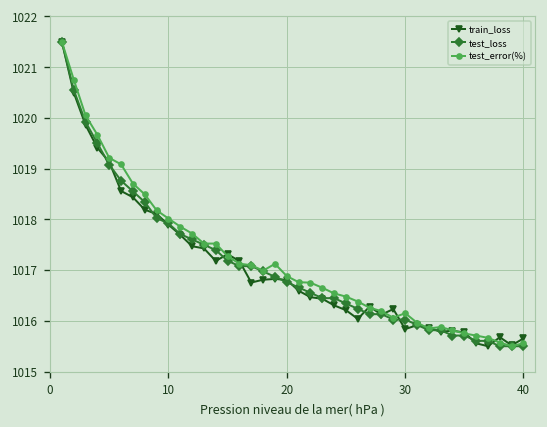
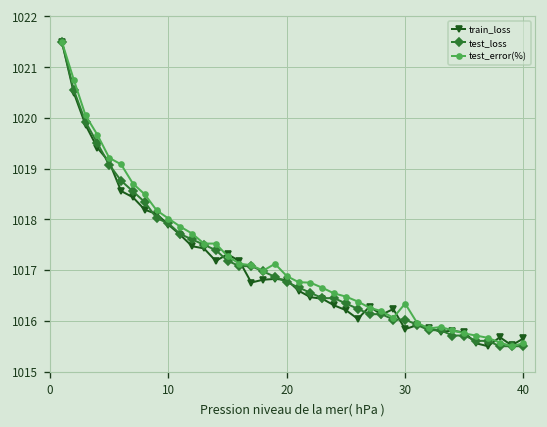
  {
    "test_error(%)": {
      "10": 1018.0,
      "20": 1016.9,
-     "30": 1016.2
+     "30": 1016.3
    }
  }
